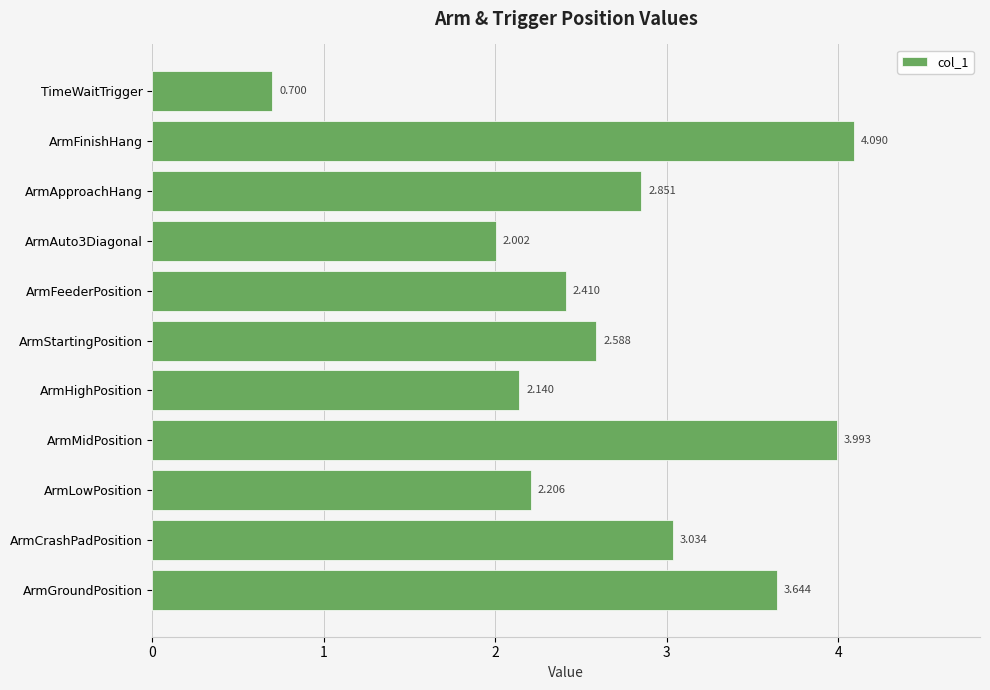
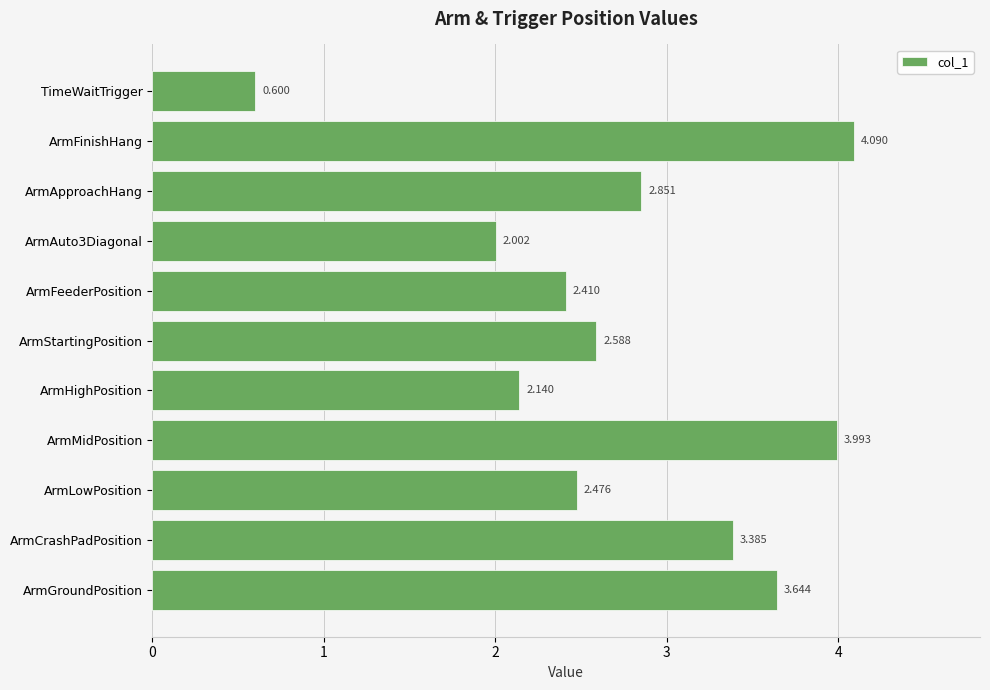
  {
-   "TimeWaitTrigger": 0.700,
+   "TimeWaitTrigger": 0.600,
    "ArmFinishHang": 4.090,
    "ArmApproachHang": 2.851,
    "ArmAuto3Diagonal": 2.002,
    "ArmFeederPosition": 2.410,
    "ArmStartingPosition": 2.588,
    "ArmHighPosition": 2.140,
    "ArmMidPosition": 3.993,
-   "ArmLowPosition": 2.206,
-   "ArmCrashPadPosition": 3.034,
+   "ArmLowPosition": 2.476,
+   "ArmCrashPadPosition": 3.385,
    "ArmGroundPosition": 3.644
  }
